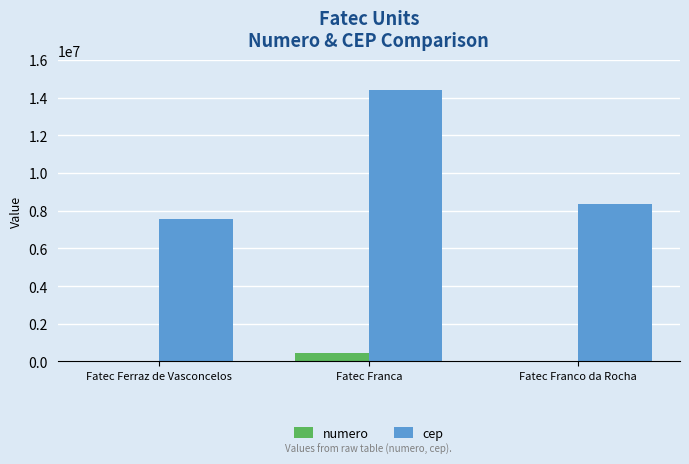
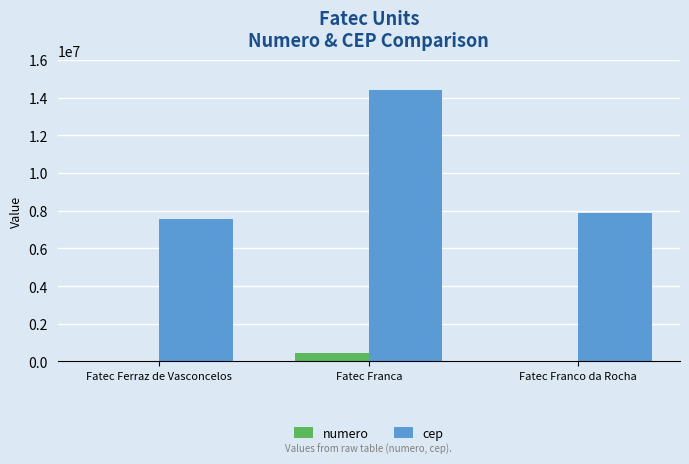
  {
    "numero": {
      "Fatec Franca": 400000
    },
    "cep": {
      "Fatec Ferraz de Vasconcelos": 7600000,
      "Fatec Franca": 14400000,
-     "Fatec Franco da Rocha": 8300000
+     "Fatec Franco da Rocha": 7900000
    }
  }
